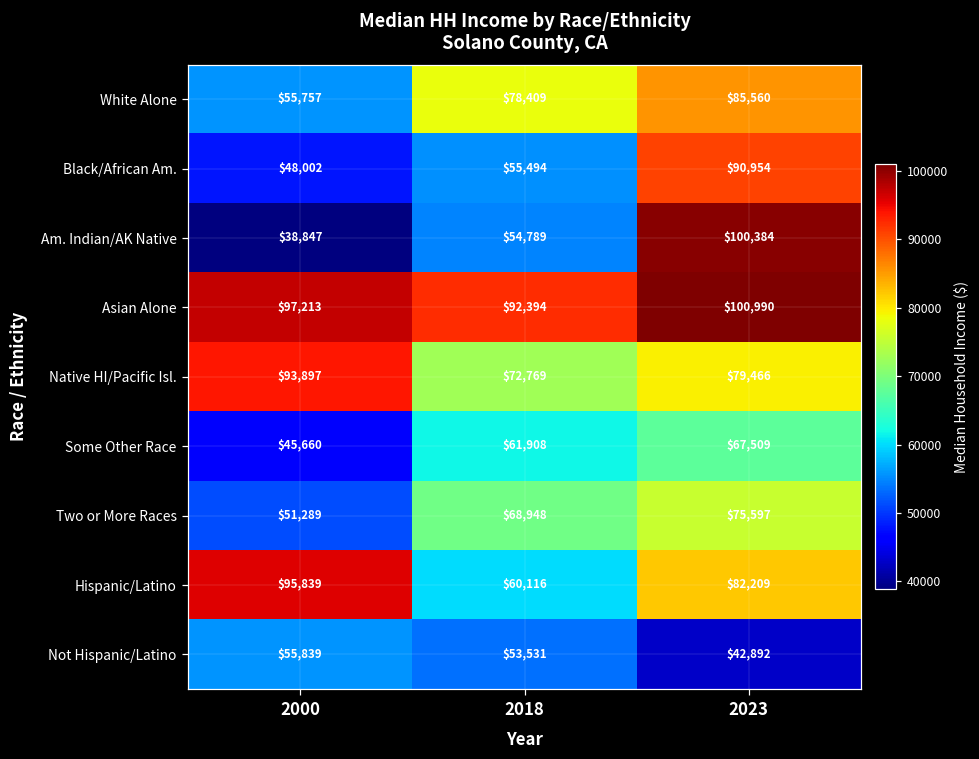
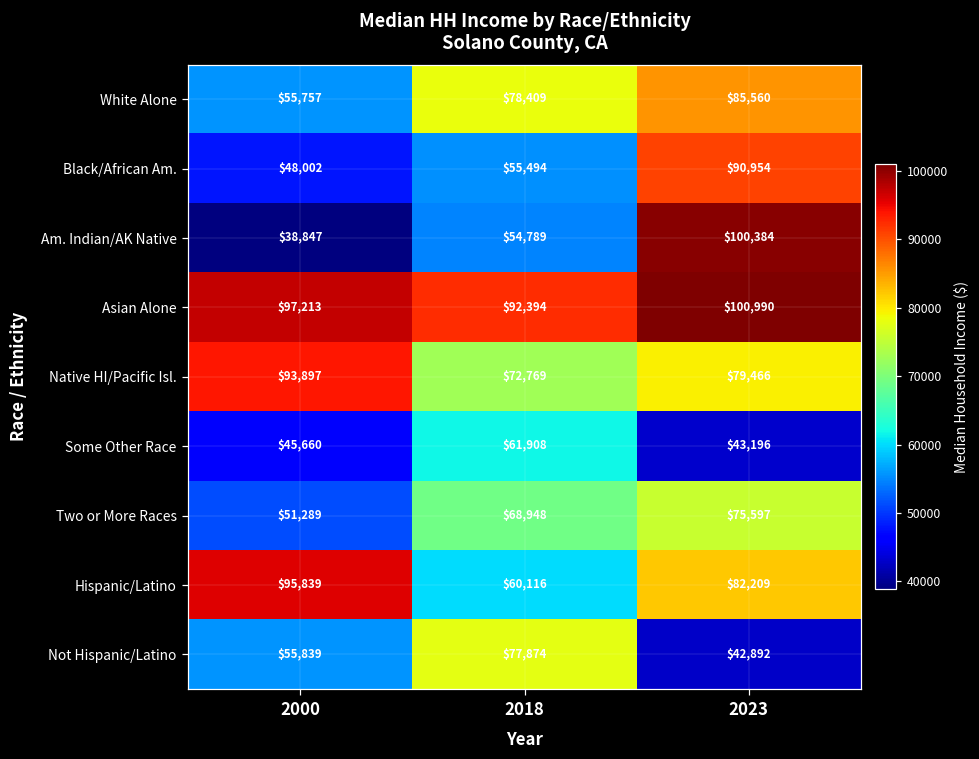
  {
    "White Alone": {
      "2000": "$55,757",
      "2018": "$78,409",
      "2023": "$85,560"
    },
    "Black/African Am.": {
      "2000": "$48,002",
      "2018": "$55,494",
      "2023": "$90,954"
    },
    "Am. Indian/AK Native": {
      "2000": "$38,847",
      "2018": "$54,789",
      "2023": "$100,384"
    },
    "Asian Alone": {
      "2000": "$97,213",
      "2018": "$92,394",
      "2023": "$100,990"
    },
    "Native HI/Pacific Isl.": {
      "2000": "$93,897",
      "2018": "$72,769",
      "2023": "$79,466"
    },
    "Some Other Race": {
      "2000": "$45,660",
      "2018": "$61,908",
-     "2023": "$67,509"
+     "2023": "$43,196"
    },
    "Two or More Races": {
      "2000": "$51,289",
      "2018": "$68,948",
      "2023": "$75,597"
    },
    "Hispanic/Latino": {
      "2000": "$95,839",
      "2018": "$60,116",
      "2023": "$82,209"
    },
    "Not Hispanic/Latino": {
      "2000": "$55,839",
-     "2018": "$53,531",
+     "2018": "$77,874",
      "2023": "$42,892"
    }
  }
